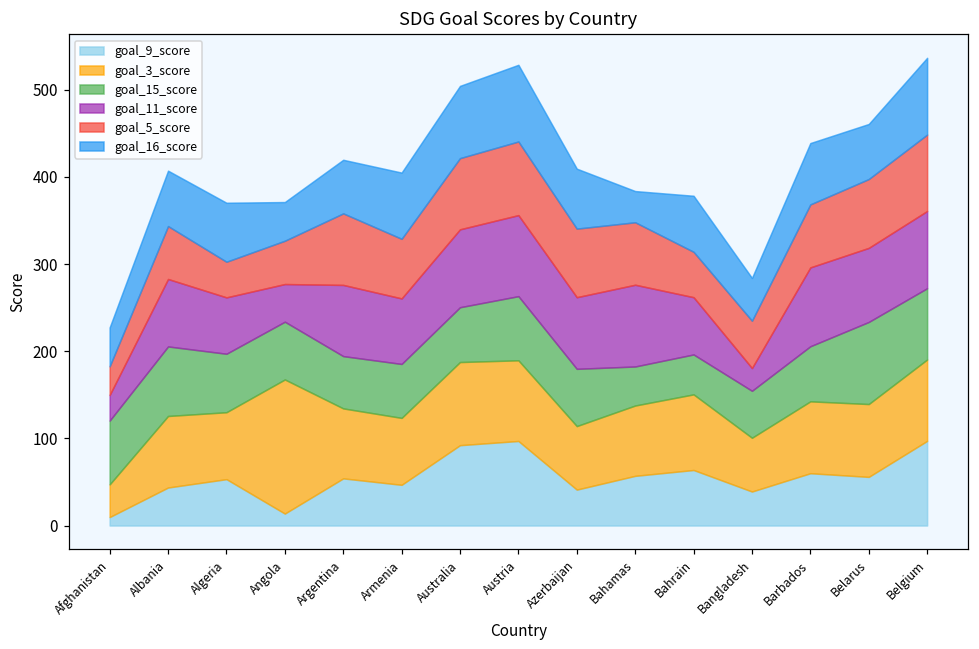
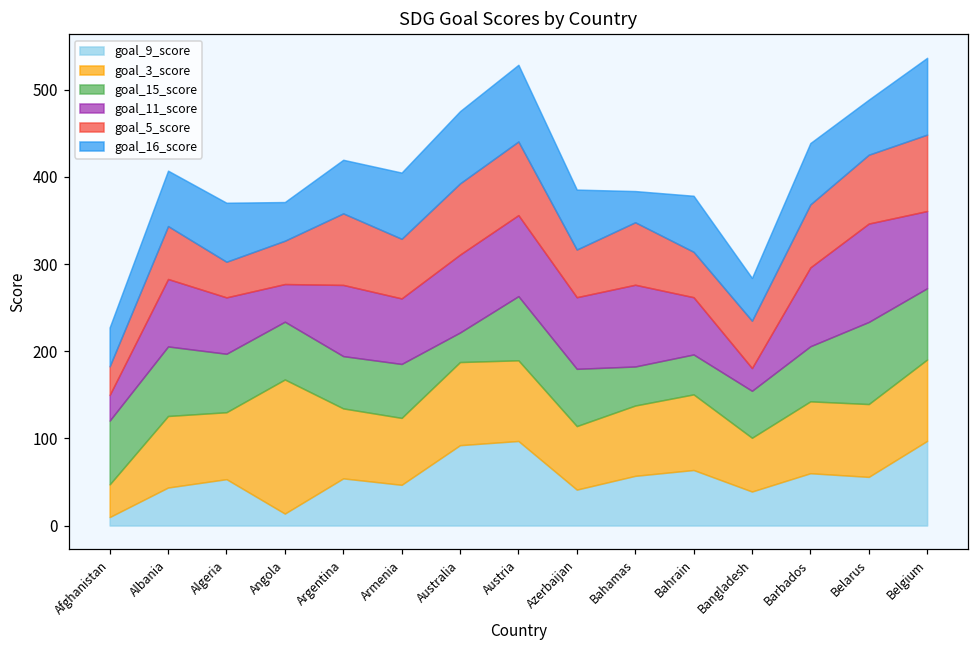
  {
    "goal_9_score": {
      "Afghanistan": 10,
      "Albania": 40,
      "Algeria": 50,
      "Angola": 10,
      "Argentina": 50,
      "Armenia": 50,
      "Australia": 90,
      "Austria": 100,
      "Azerbaijan": 40,
      "Bahamas": 60,
      "Bahrain": 60,
      "Bangladesh": 40,
      "Barbados": 60,
      "Belarus": 60,
      "Belgium": 100
    },
    "goal_3_score": {
      "Afghanistan": 40,
      "Albania": 80,
      "Algeria": 80,
      "Angola": 150,
      "Argentina": 80,
      "Armenia": 80,
      "Australia": 100,
      "Austria": 90,
      "Azerbaijan": 70,
      "Bahamas": 80,
      "Bahrain": 90,
      "Bangladesh": 60,
      "Barbados": 80,
      "Belarus": 80,
      "Belgium": 90
    },
    "goal_15_score": {
      "Afghanistan": 70,
      "Albania": 80,
      "Algeria": 70,
      "Angola": 70,
      "Argentina": 60,
      "Armenia": 60,
-     "Australia": 60,
+     "Australia": 30,
      "Austria": 70,
      "Azerbaijan": 70,
      "Bahamas": 40,
      "Bahrain": 50,
      "Bangladesh": 50,
      "Barbados": 60,
      "Belarus": 90,
      "Belgium": 80
    },
    "goal_11_score": {
      "Afghanistan": 30,
      "Albania": 80,
      "Algeria": 60,
      "Angola": 40,
      "Argentina": 80,
      "Armenia": 80,
      "Australia": 90,
      "Austria": 90,
      "Azerbaijan": 80,
      "Bahamas": 90,
      "Bahrain": 70,
      "Bangladesh": 30,
      "Barbados": 90,
-     "Belarus": 90,
+     "Belarus": 110,
      "Belgium": 90
    },
    "goal_5_score": {
      "Afghanistan": 30,
      "Albania": 60,
      "Algeria": 40,
      "Angola": 50,
      "Argentina": 80,
      "Armenia": 70,
      "Australia": 80,
      "Austria": 80,
-     "Azerbaijan": 80,
+     "Azerbaijan": 50,
      "Bahamas": 70,
      "Bahrain": 50,
      "Bangladesh": 50,
      "Barbados": 70,
      "Belarus": 80,
      "Belgium": 90
    },
    "goal_16_score": {
      "Afghanistan": 40,
      "Albania": 60,
      "Algeria": 70,
      "Angola": 40,
      "Argentina": 60,
      "Armenia": 80,
      "Australia": 80,
      "Austria": 90,
      "Azerbaijan": 70,
      "Bahamas": 40,
      "Bahrain": 60,
      "Bangladesh": 50,
      "Barbados": 70,
      "Belarus": 60,
      "Belgium": 90
    }
  }
